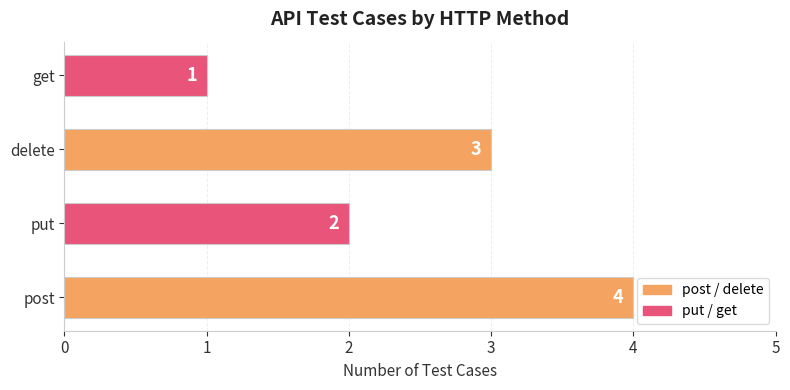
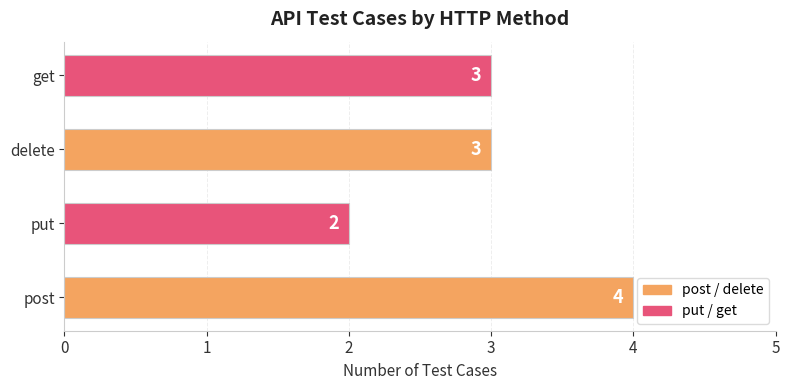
  {
-   "get": 1,
+   "get": 3,
    "delete": 3,
    "put": 2,
    "post": 4
  }
